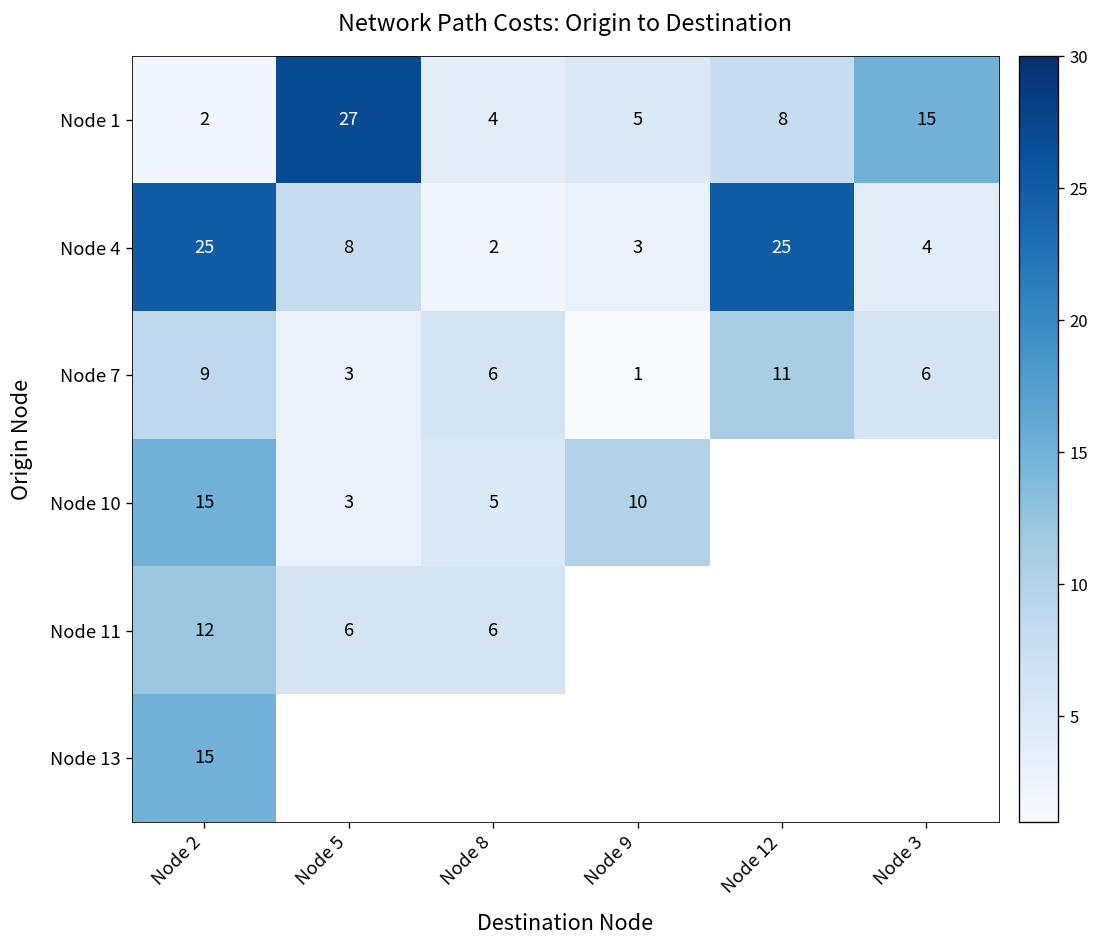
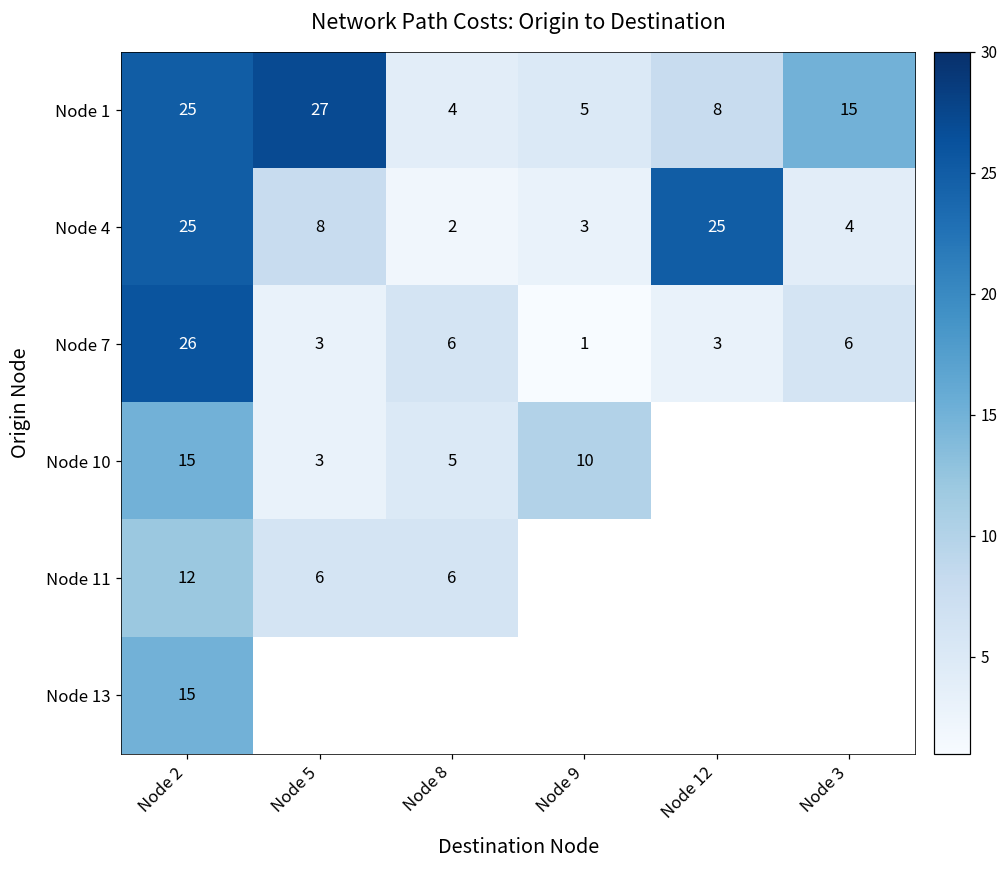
  {
    "Node 1": {
-     "Node 2": 2,
+     "Node 2": 25,
      "Node 5": 27,
      "Node 8": 4,
      "Node 9": 5,
      "Node 12": 8,
      "Node 3": 15
    },
    "Node 4": {
      "Node 2": 25,
      "Node 5": 8,
      "Node 8": 2,
      "Node 9": 3,
      "Node 12": 25,
      "Node 3": 4
    },
    "Node 7": {
-     "Node 2": 9,
+     "Node 2": 26,
      "Node 5": 3,
      "Node 8": 6,
      "Node 9": 1,
-     "Node 12": 11,
+     "Node 12": 3,
      "Node 3": 6
    },
    "Node 10": {
      "Node 2": 15,
      "Node 5": 3,
      "Node 8": 5,
      "Node 9": 10
    },
    "Node 11": {
      "Node 2": 12,
      "Node 5": 6,
      "Node 8": 6
    },
    "Node 13": {
      "Node 2": 15
    }
  }
